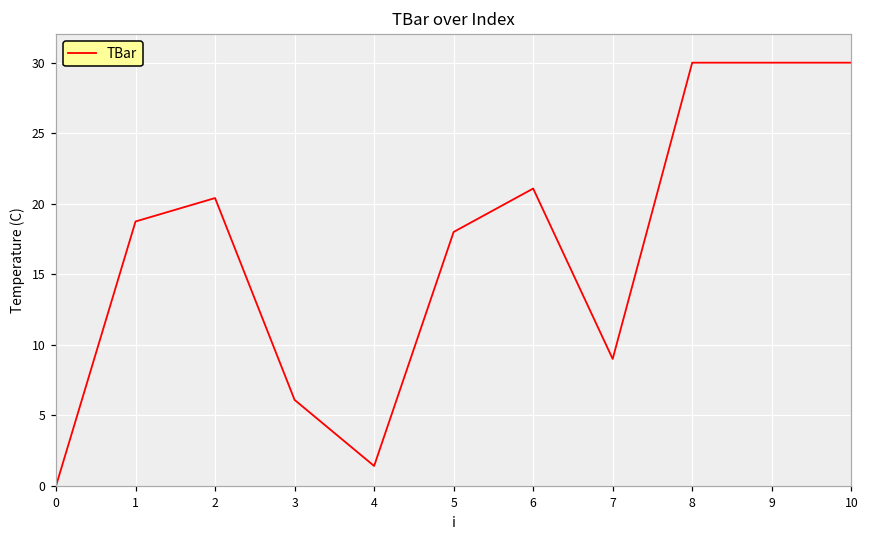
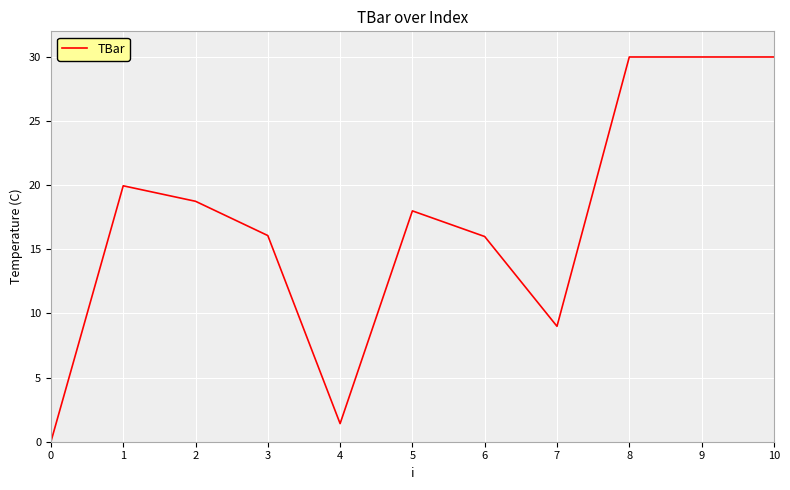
  {
    "0": 0.0,
-   "1": 18.7,
-   "2": 20.4,
-   "3": 6.1,
+   "1": 20.0,
+   "2": 18.7,
+   "3": 16.1,
    "4": 1.4,
    "5": 18.0,
-   "6": 21.1,
+   "6": 16.0,
    "7": 9.0,
    "8": 30.0,
    "9": 30.0,
    "10": 30.0
  }
